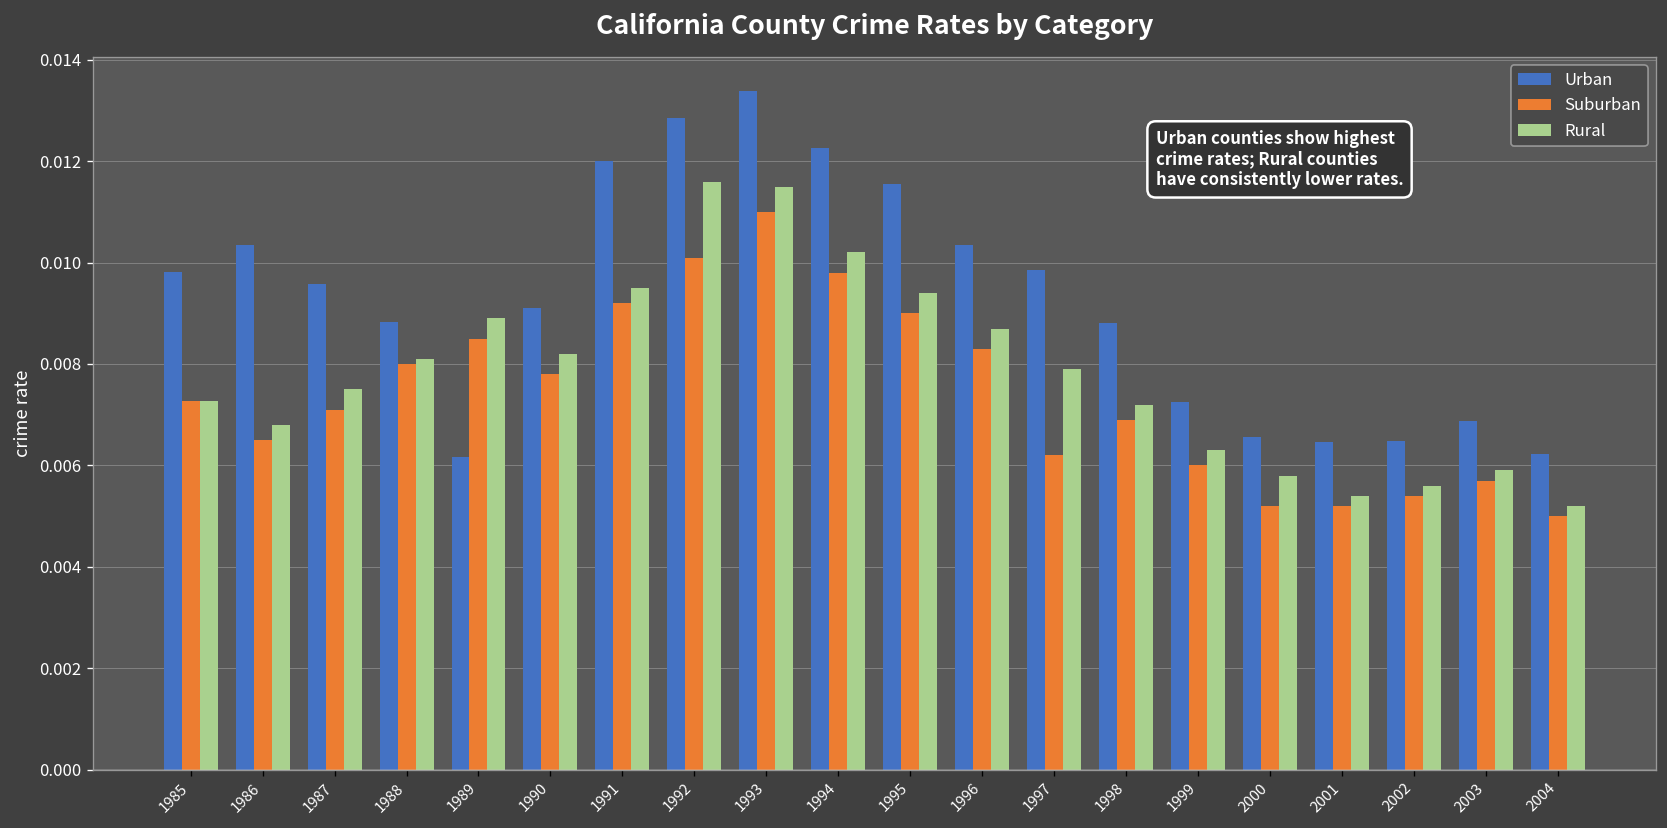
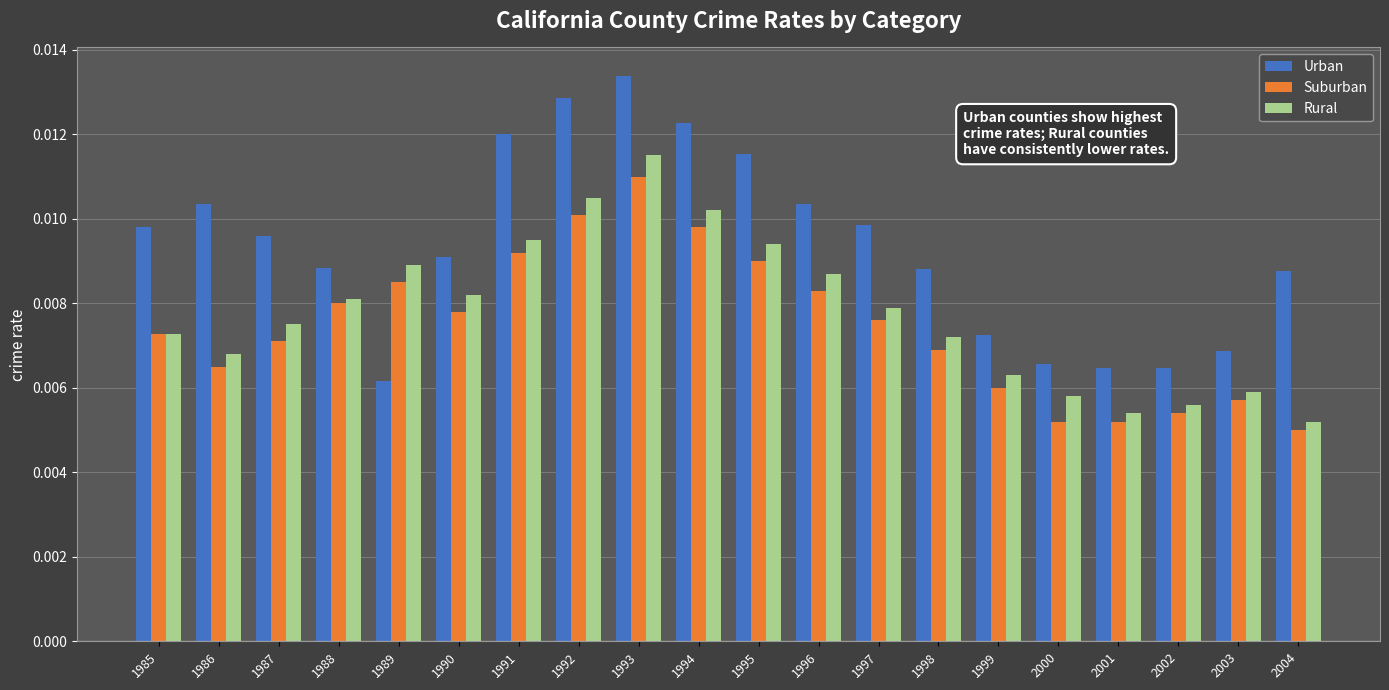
  {
    "Urban": {
      "1985": 0.0098,
      "1986": 0.0104,
      "1987": 0.0096,
      "1988": 0.0088,
      "1989": 0.0062,
      "1990": 0.0091,
      "1991": 0.0120,
      "1992": 0.0129,
      "1993": 0.0134,
      "1994": 0.0123,
      "1995": 0.0115,
      "1996": 0.0104,
      "1997": 0.0099,
      "1998": 0.0088,
      "1999": 0.0072,
      "2000": 0.0066,
      "2001": 0.0065,
      "2002": 0.0065,
      "2003": 0.0069,
-     "2004": 0.0062
+     "2004": 0.0088
    },
    "Suburban": {
      "1985": 0.0073,
      "1986": 0.0065,
      "1987": 0.0071,
      "1988": 0.0080,
      "1989": 0.0085,
      "1990": 0.0078,
      "1991": 0.0092,
      "1992": 0.0101,
      "1993": 0.0110,
      "1994": 0.0098,
      "1995": 0.0090,
      "1996": 0.0083,
-     "1997": 0.0062,
+     "1997": 0.0076,
      "1998": 0.0069,
      "1999": 0.0060,
      "2000": 0.0052,
      "2001": 0.0052,
      "2002": 0.0054,
      "2003": 0.0057,
      "2004": 0.0050
    },
    "Rural": {
      "1985": 0.0073,
      "1986": 0.0068,
      "1987": 0.0075,
      "1988": 0.0081,
      "1989": 0.0089,
      "1990": 0.0082,
      "1991": 0.0095,
-     "1992": 0.0116,
+     "1992": 0.0105,
      "1993": 0.0115,
      "1994": 0.0102,
      "1995": 0.0094,
      "1996": 0.0087,
      "1997": 0.0079,
      "1998": 0.0072,
      "1999": 0.0063,
      "2000": 0.0058,
      "2001": 0.0054,
      "2002": 0.0056,
      "2003": 0.0059,
      "2004": 0.0052
    }
  }
